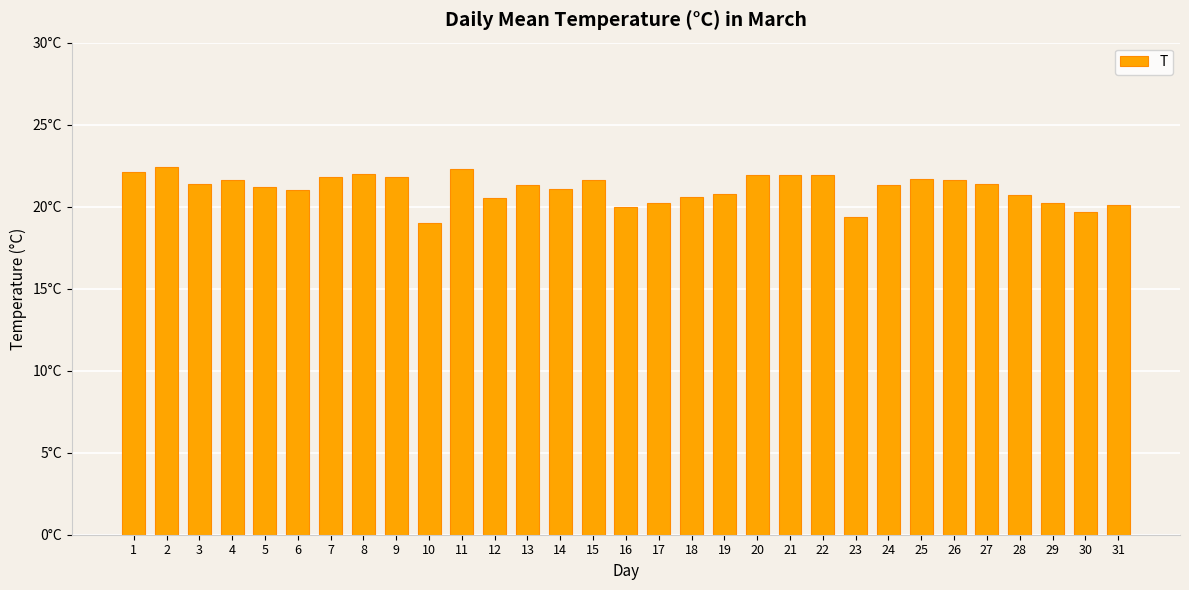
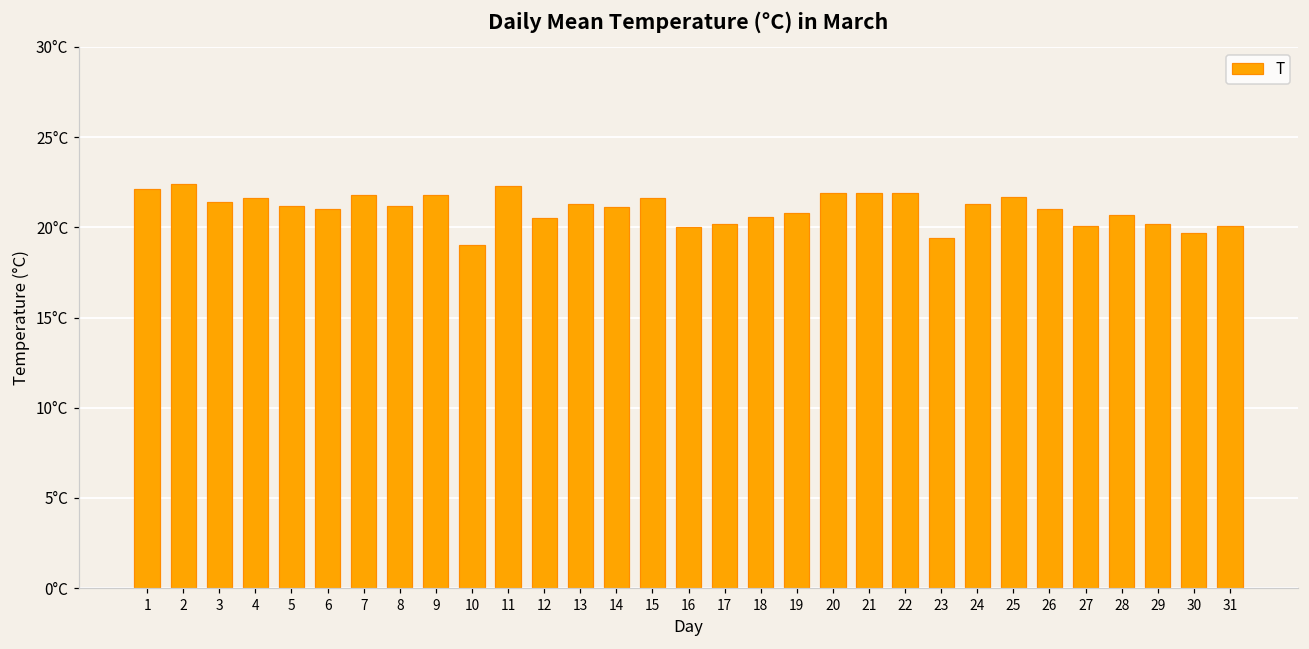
  {
    "1": "22.1°C",
    "2": "22.4°C",
    "3": "21.4°C",
    "4": "21.6°C",
    "5": "21.2°C",
    "6": "21.0°C",
    "7": "21.8°C",
-   "8": "22.0°C",
+   "8": "21.2°C",
    "9": "21.8°C",
    "10": "19.0°C",
    "11": "22.3°C",
    "12": "20.5°C",
    "13": "21.3°C",
    "14": "21.1°C",
    "15": "21.6°C",
    "16": "20.0°C",
    "17": "20.2°C",
    "18": "20.6°C",
    "19": "20.8°C",
    "20": "21.9°C",
    "21": "21.9°C",
    "22": "21.9°C",
    "23": "19.4°C",
    "24": "21.3°C",
    "25": "21.7°C",
-   "26": "21.6°C",
-   "27": "21.4°C",
+   "26": "21.0°C",
+   "27": "20.1°C",
    "28": "20.7°C",
    "29": "20.2°C",
    "30": "19.7°C",
    "31": "20.1°C"
  }
